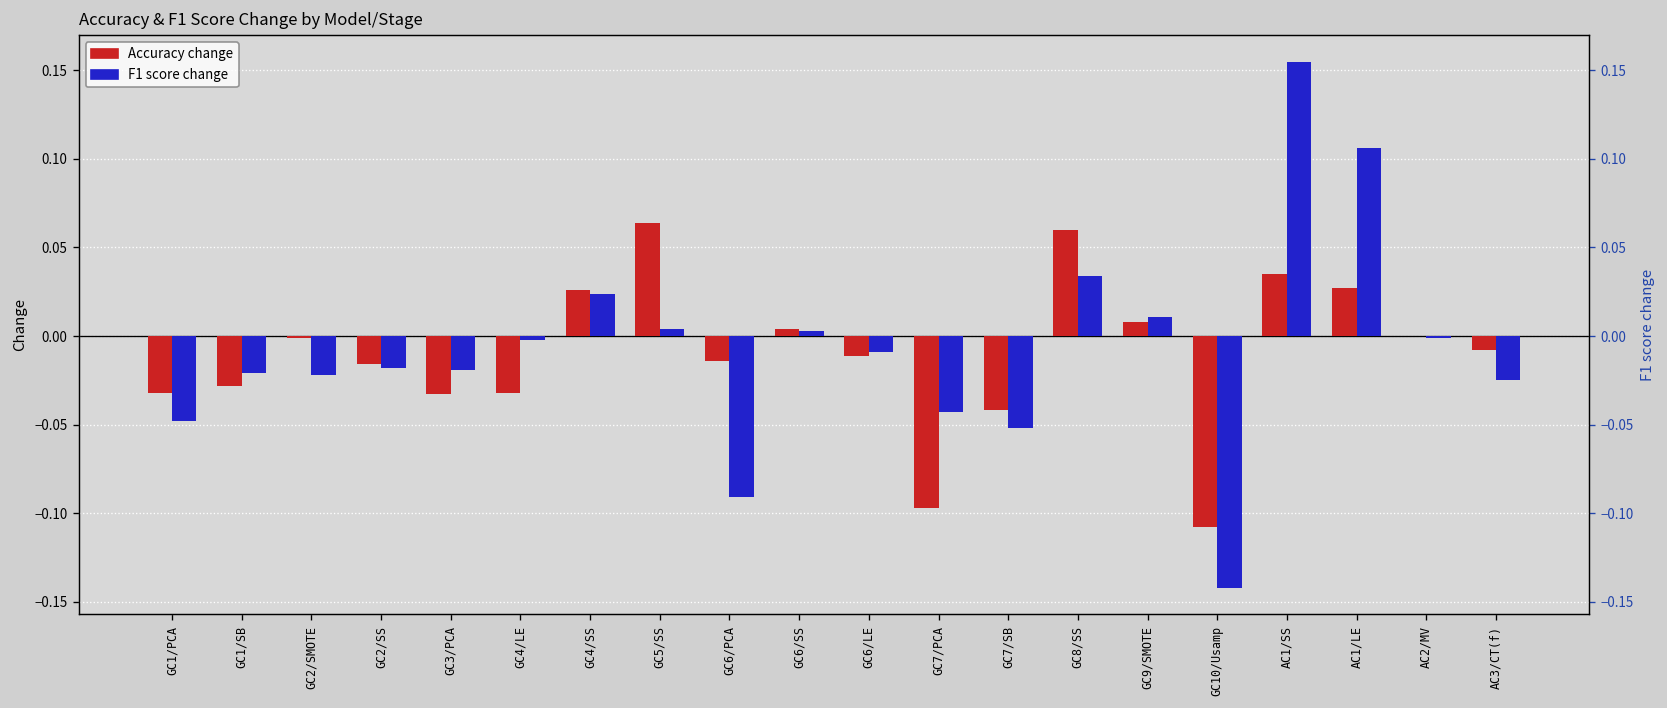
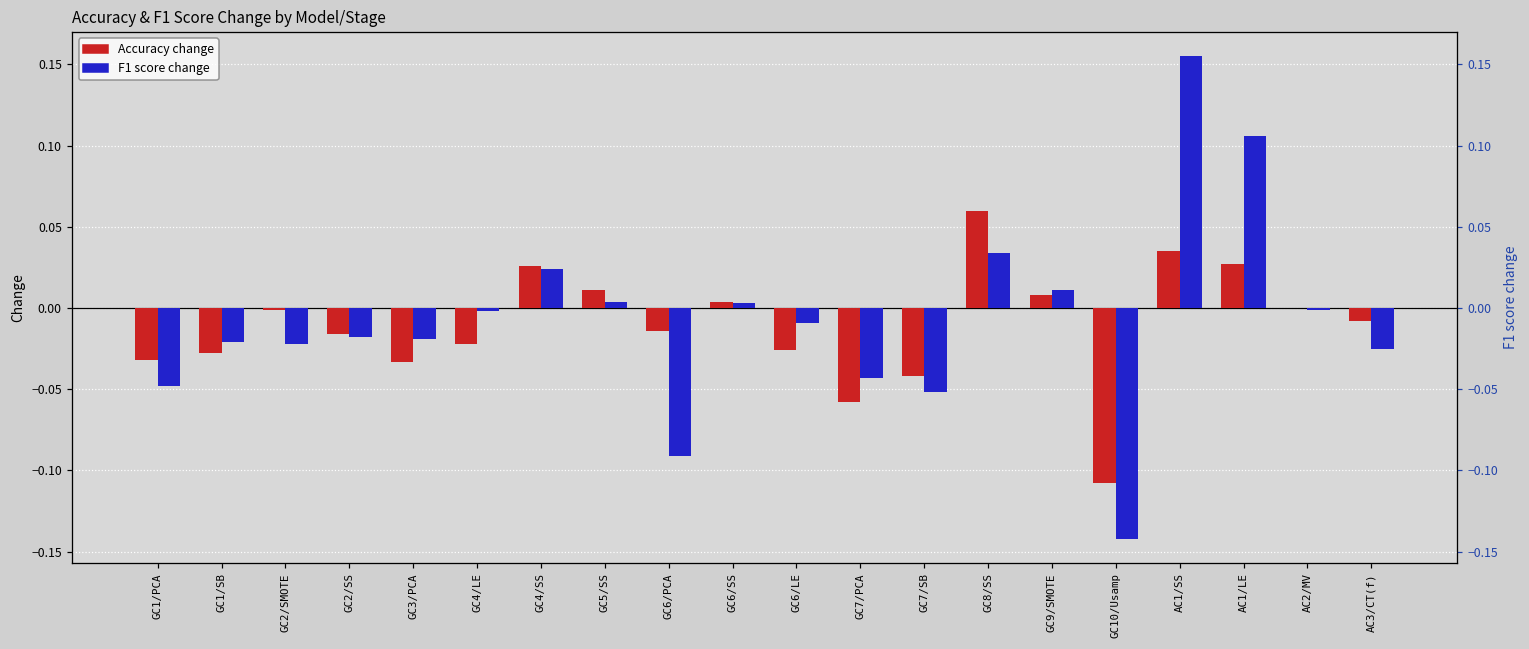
  {
    "Accuracy change": {
      "GC1/PCA": -0.032,
      "GC1/SB": -0.028,
      "GC2/SS": -0.016,
      "GC3/PCA": -0.033,
-     "GC4/LE": -0.032,
+     "GC4/LE": -0.022,
      "GC4/SS": 0.026,
-     "GC5/SS": 0.064,
+     "GC5/SS": 0.011,
      "GC6/PCA": -0.014,
      "GC6/SS": 0.004,
-     "GC6/LE": -0.011,
-     "GC7/PCA": -0.097,
+     "GC6/LE": -0.026,
+     "GC7/PCA": -0.058,
      "GC7/SB": -0.042,
      "GC8/SS": 0.060,
      "GC9/SMOTE": 0.008,
      "GC10/Usamp": -0.108,
      "AC1/SS": 0.035,
      "AC1/LE": 0.027,
      "AC2/MV": 0.000,
      "AC3/CT(f)": -0.008
    },
    "F1 score change": {
      "GC1/PCA": -0.048,
      "GC1/SB": -0.021,
      "GC2/SMOTE": -0.022,
      "GC2/SS": -0.018,
      "GC3/PCA": -0.019,
      "GC4/LE": -0.002,
      "GC4/SS": 0.024,
      "GC5/SS": 0.004,
      "GC6/PCA": -0.091,
      "GC6/SS": 0.003,
      "GC6/LE": -0.009,
      "GC7/PCA": -0.043,
      "GC7/SB": -0.052,
      "GC8/SS": 0.034,
      "GC9/SMOTE": 0.011,
      "GC10/Usamp": -0.142,
      "AC1/SS": 0.155,
      "AC1/LE": 0.106,
      "AC3/CT(f)": -0.025
    }
  }
